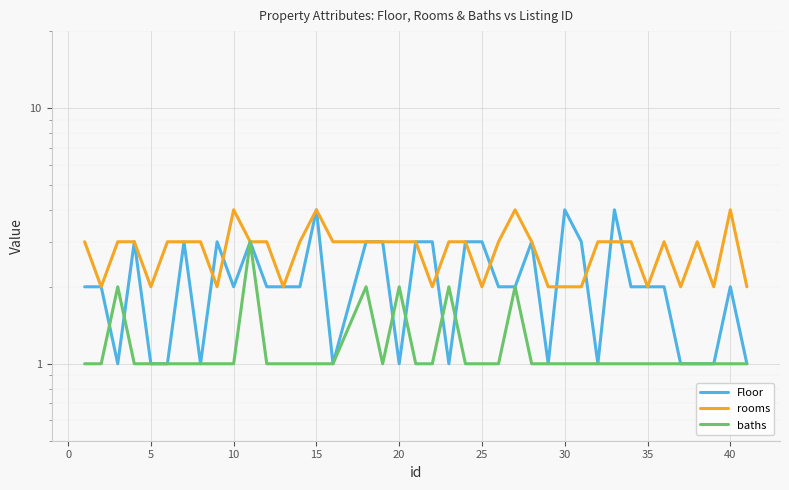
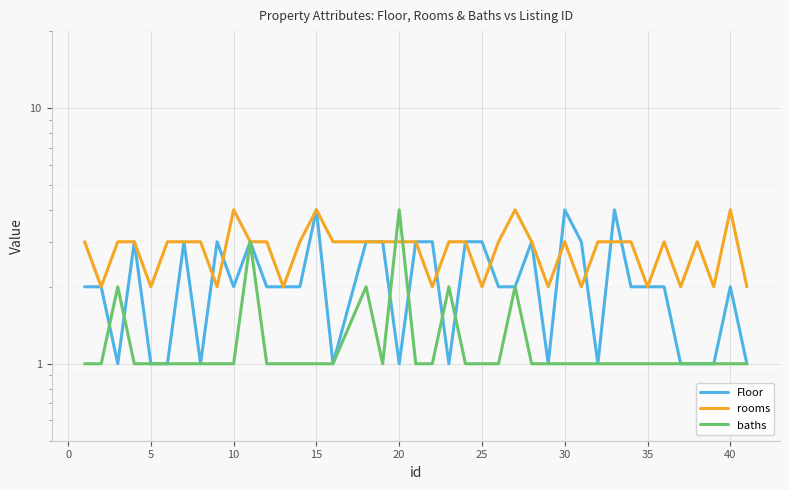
  {
    "Floor": {
      "10": 2,
      "20": 1,
      "25": 3,
      "30": 4,
      "40": 2
    },
    "rooms": {
      "5": 2,
      "10": 4,
      "20": 3,
      "25": 2,
-     "30": 2,
+     "30": 3,
      "40": 4
    },
    "baths": {
      "10": 1,
      "15": 1,
-     "20": 2,
+     "20": 4,
      "25": 1,
      "30": 1,
      "35": 1,
      "40": 1
    }
  }
